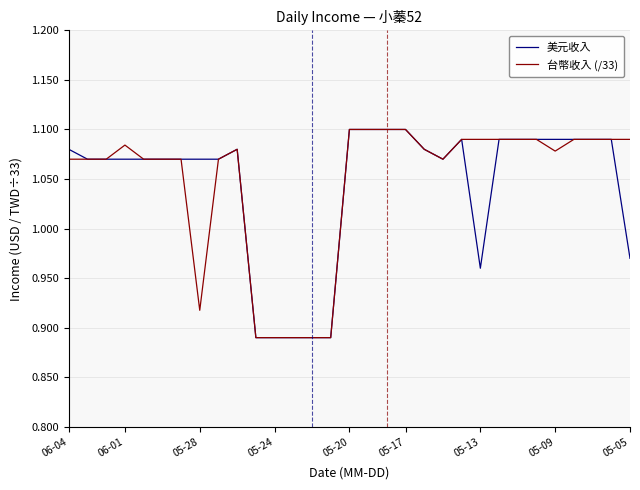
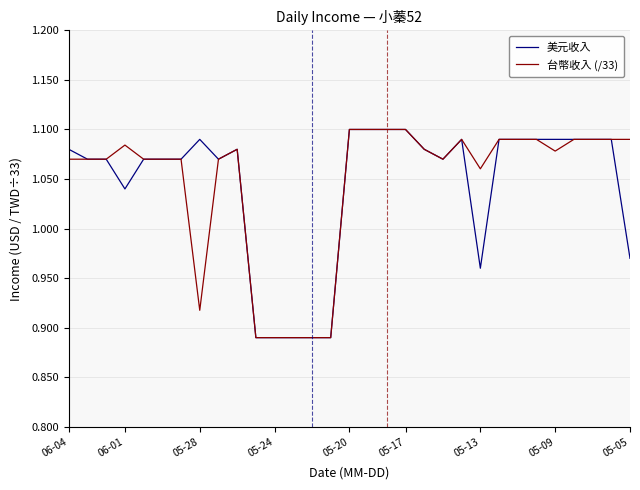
  {
    "美元收入": {
      "06-04": 1.08,
-     "06-01": 1.07,
-     "05-28": 1.07,
+     "06-01": 1.04,
+     "05-28": 1.09,
      "05-13": 0.96,
      "05-09": 1.09,
      "05-05": 0.97
    },
    "台幣收入 (/33)": {
      "06-04": 1.07,
      "06-01": 1.08,
      "05-28": 0.92,
-     "05-13": 1.09,
+     "05-13": 1.06,
      "05-09": 1.08,
      "05-05": 1.09
    }
  }
